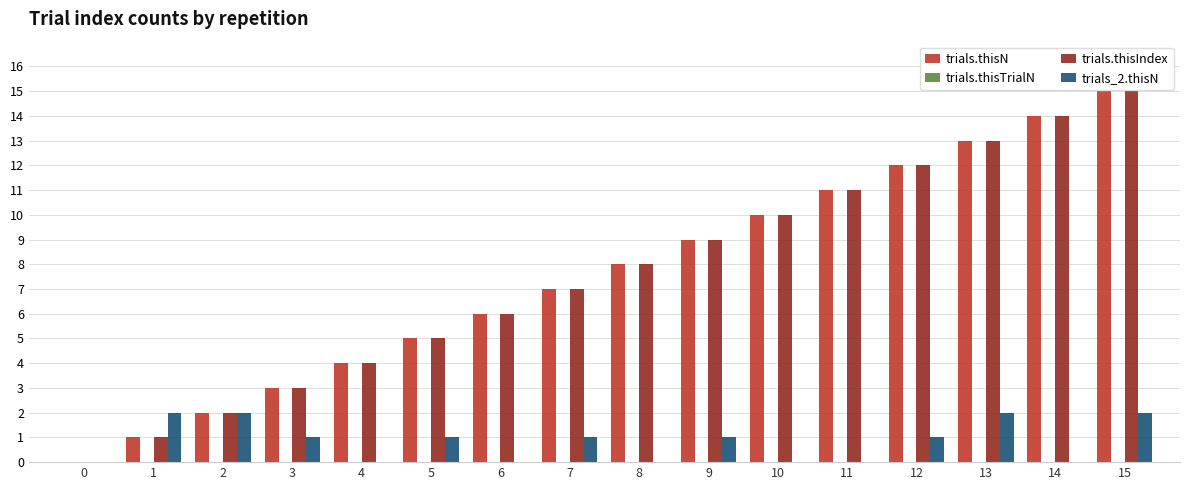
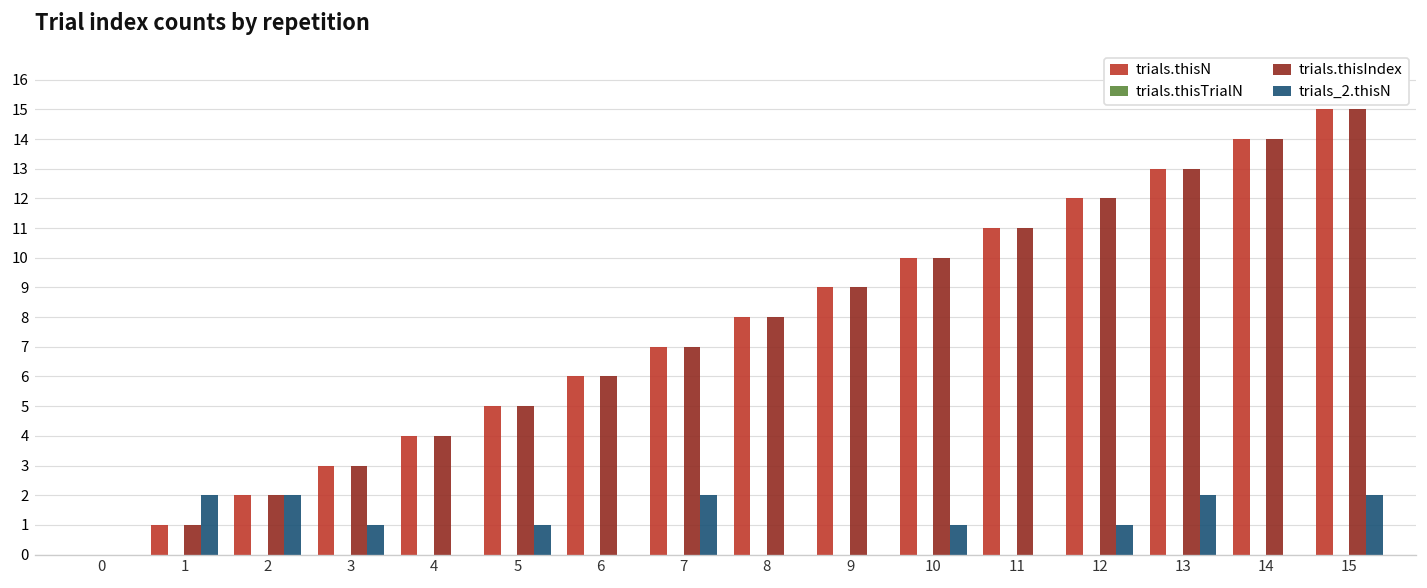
  {
    "trials.thisTrialN": {
      "0": 0,
      "1": 0,
      "2": 0,
      "3": 0,
      "4": 0,
      "5": 0,
      "6": 0,
      "7": 0,
      "8": 0,
      "9": 0,
      "10": 0,
      "11": 0,
      "12": 0,
      "13": 0,
      "14": 0,
      "15": 0
    },
    "trials_2.thisN": {
      "0": 0,
      "1": 2,
      "2": 2,
      "3": 1,
      "4": 0,
      "5": 1,
      "6": 0,
-     "7": 1,
+     "7": 2,
      "8": 0,
-     "9": 1,
-     "10": 0,
+     "9": 0,
+     "10": 1,
      "11": 0,
      "12": 1,
      "13": 2,
      "14": 0,
      "15": 2
    }
  }
